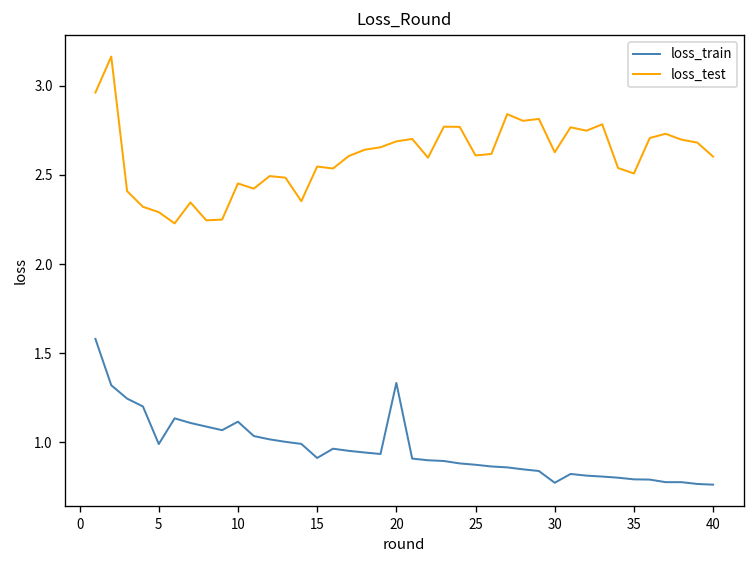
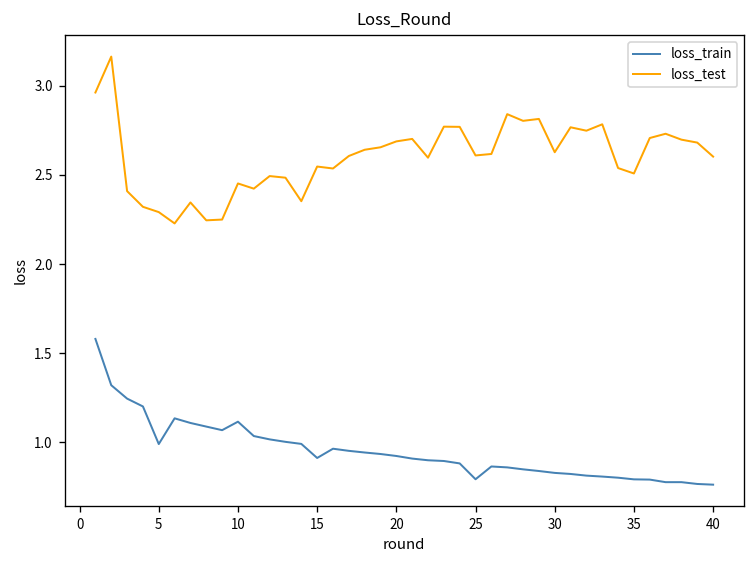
  {
    "loss_train": {
      "5": 0.99,
      "10": 1.12,
      "15": 0.91,
-     "20": 1.33,
-     "25": 0.87,
-     "30": 0.77,
+     "20": 0.92,
+     "25": 0.79,
+     "30": 0.83,
      "35": 0.79,
      "40": 0.76
    },
    "loss_test": {
      "5": 2.29,
      "10": 2.45,
      "15": 2.55,
      "20": 2.69,
      "25": 2.61,
      "30": 2.63,
      "35": 2.51,
      "40": 2.60
    }
  }
